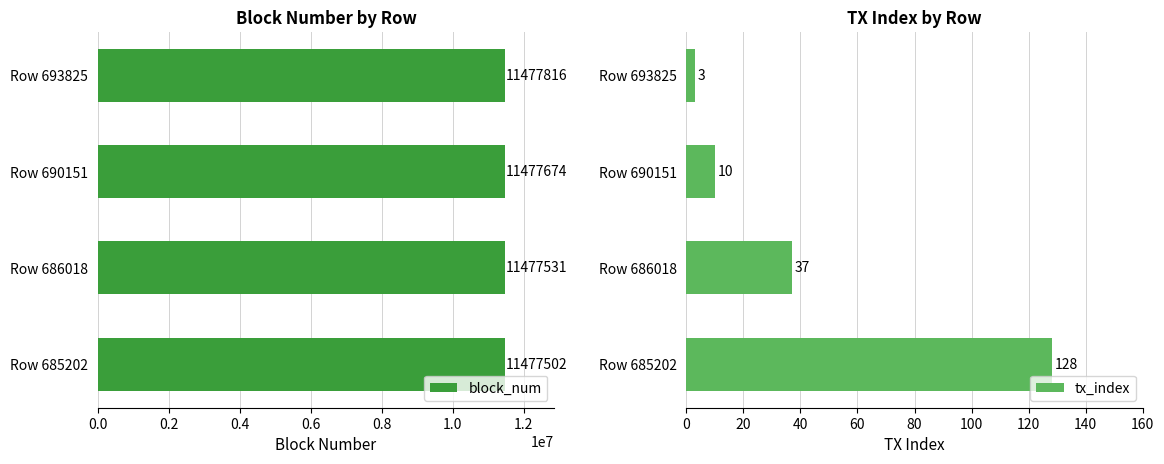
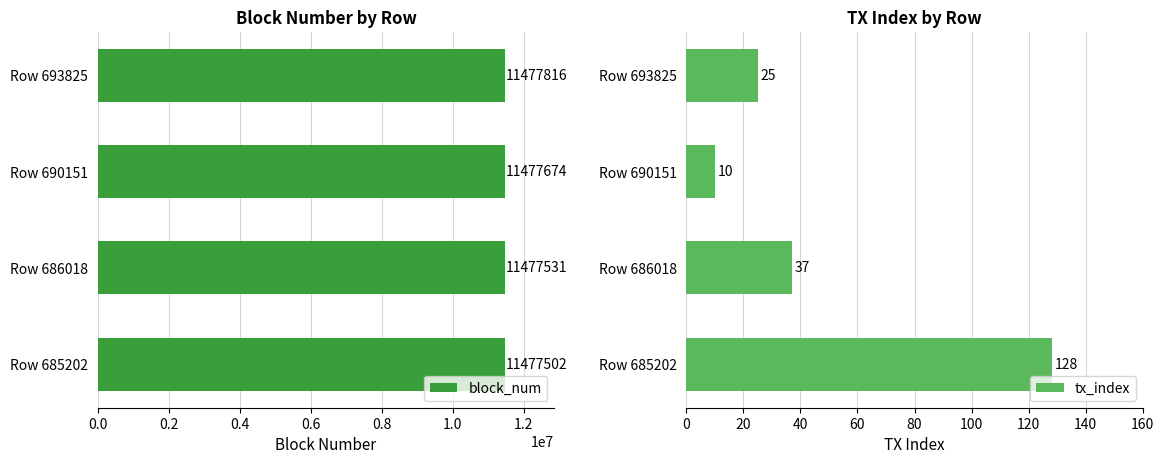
  {
    "Block Number by Row": {
      "Row 693825": 11477816,
      "Row 690151": 11477674,
      "Row 686018": 11477531,
      "Row 685202": 11477502
    },
    "TX Index by Row": {
-     "Row 693825": 3,
+     "Row 693825": 25,
      "Row 690151": 10,
      "Row 686018": 37,
      "Row 685202": 128
    }
  }
